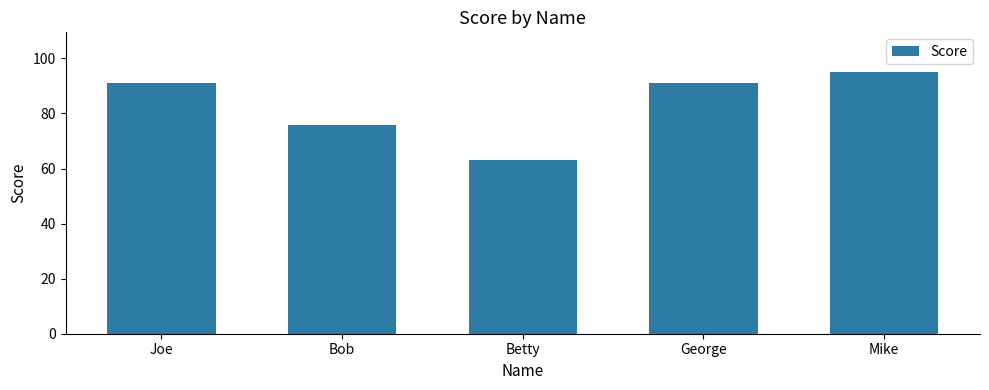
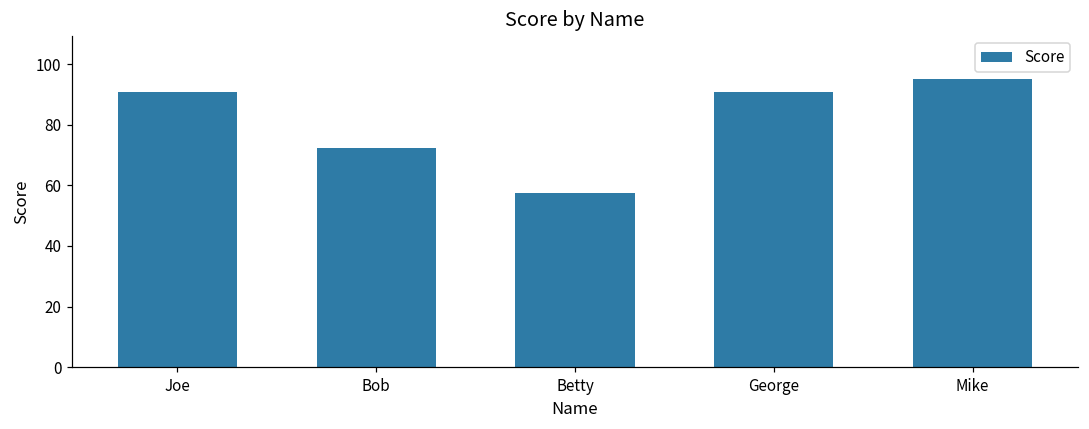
  {
    "Joe": 91,
-   "Bob": 76,
-   "Betty": 63,
+   "Bob": 73,
+   "Betty": 58,
    "George": 91,
    "Mike": 95
  }
